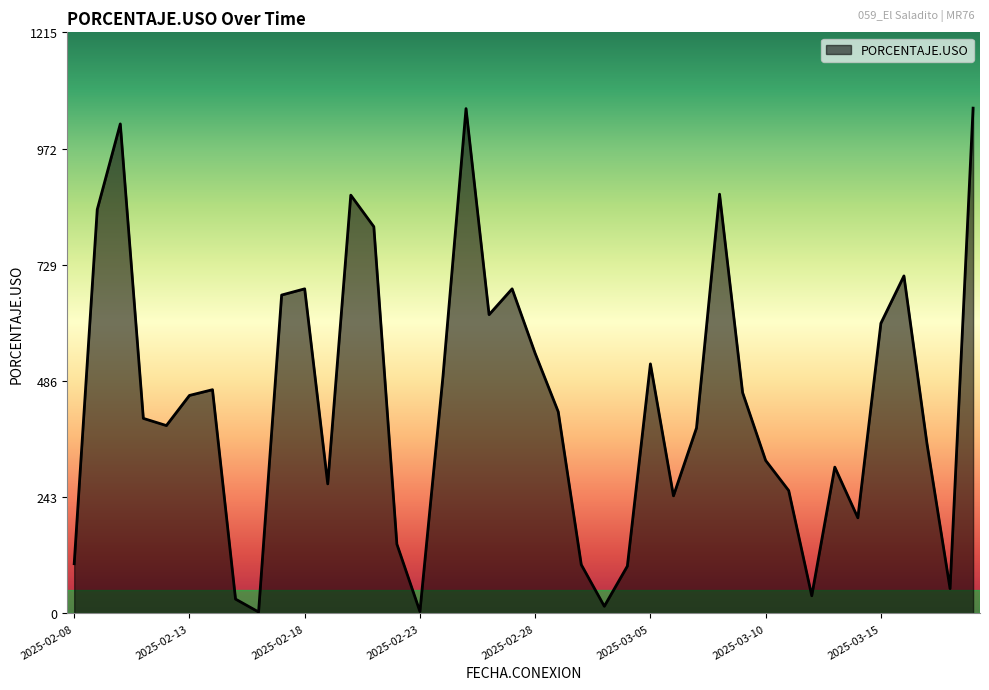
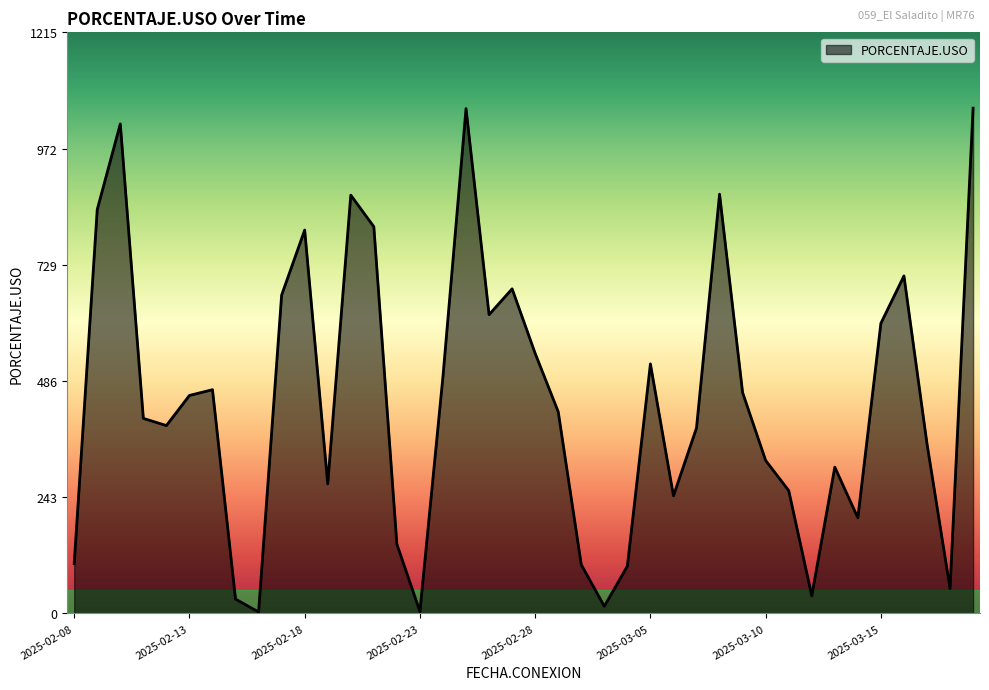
  {
    "2025-02-08": 100,
    "2025-02-13": 460,
-   "2025-02-18": 680,
+   "2025-02-18": 800,
    "2025-02-28": 540,
    "2025-03-05": 520,
    "2025-03-10": 320,
    "2025-03-15": 610
  }
